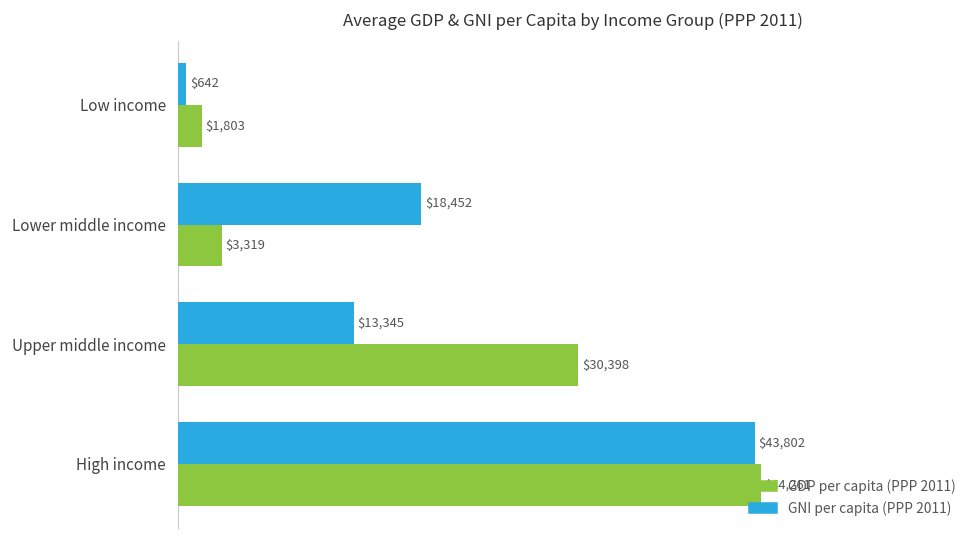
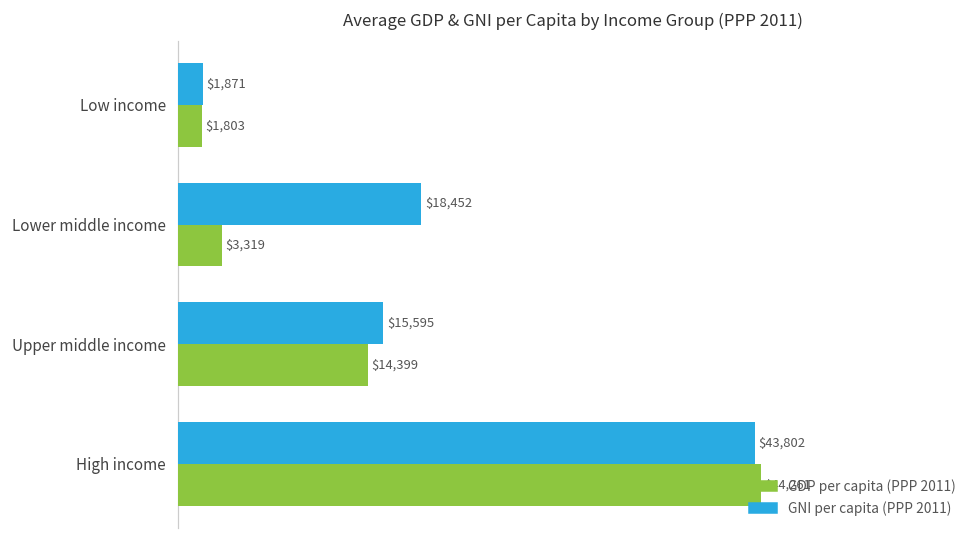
  {
    "GDP per capita (PPP 2011)": {
      "Low income": "$1,803",
      "Lower middle income": "$3,319",
-     "Upper middle income": "$30,398",
+     "Upper middle income": "$14,399",
      "High income": "$44,261"
    },
    "GNI per capita (PPP 2011)": {
-     "Low income": "$642",
+     "Low income": "$1,871",
      "Lower middle income": "$18,452",
-     "Upper middle income": "$13,345",
+     "Upper middle income": "$15,595",
      "High income": "$43,802"
    }
  }
